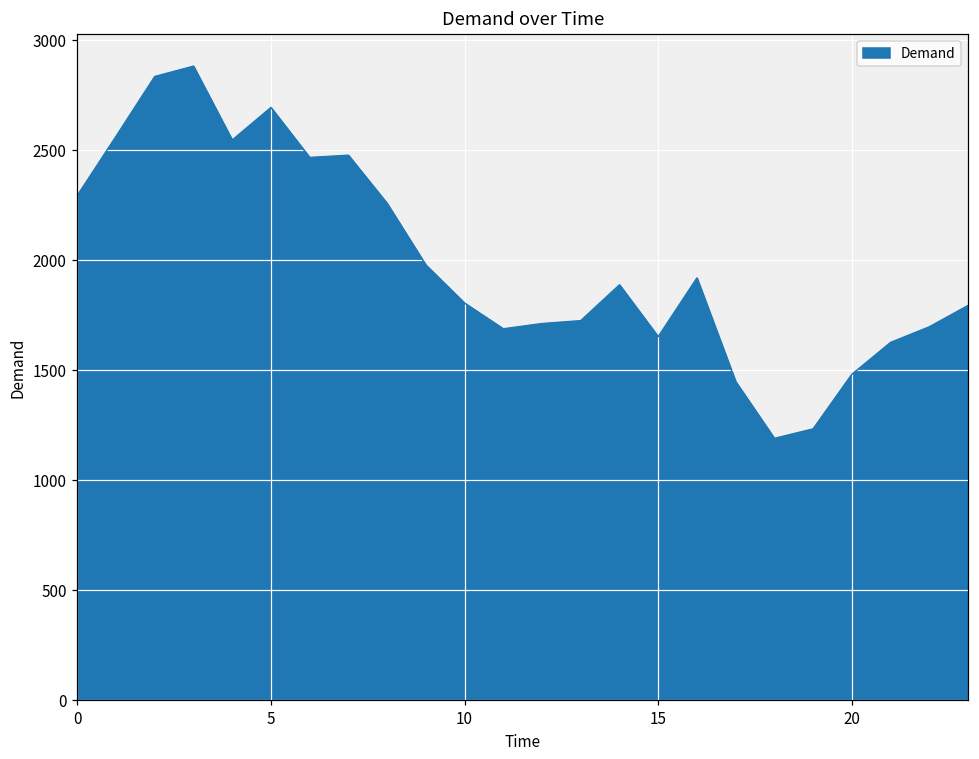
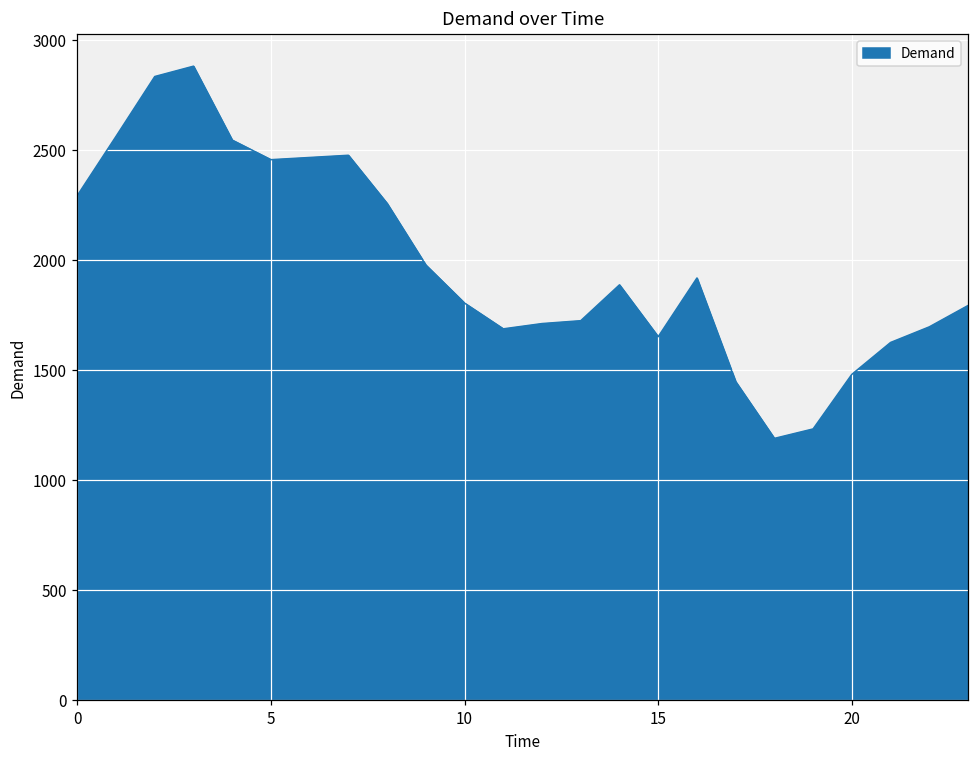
  {
    "0": 2300,
-   "5": 2700,
+   "5": 2460,
    "10": 1810,
    "15": 1650,
    "20": 1480
  }
